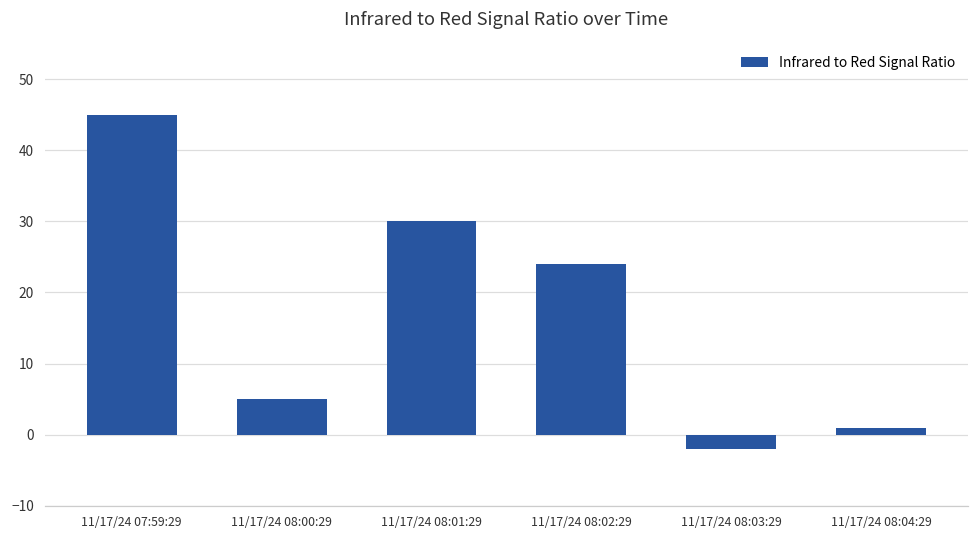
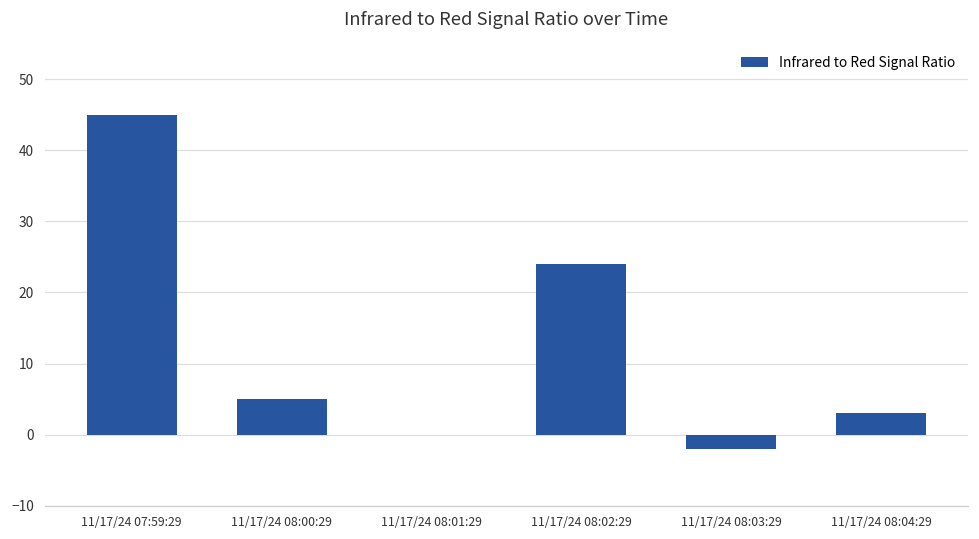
  {
    "11/17/24 07:59:29": 45,
    "11/17/24 08:00:29": 5,
-   "11/17/24 08:01:29": 30,
+   "11/17/24 08:01:29": 0,
    "11/17/24 08:02:29": 24,
    "11/17/24 08:03:29": -2,
-   "11/17/24 08:04:29": 1
+   "11/17/24 08:04:29": 3
  }
